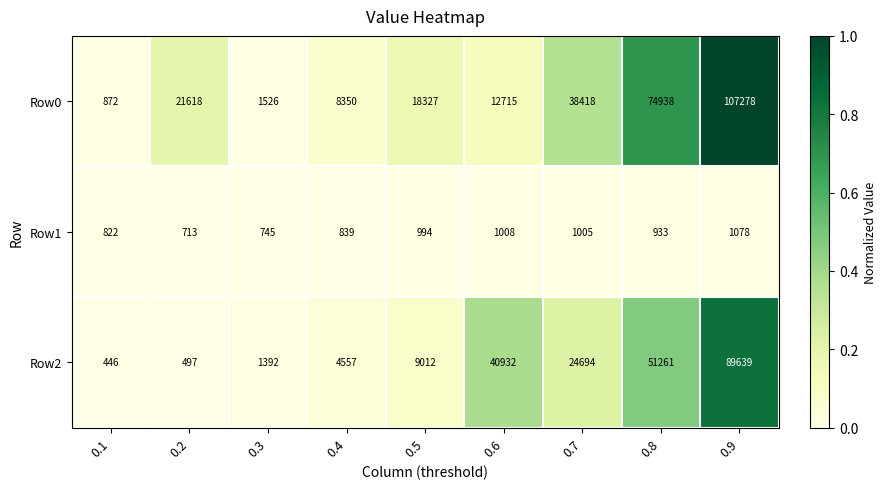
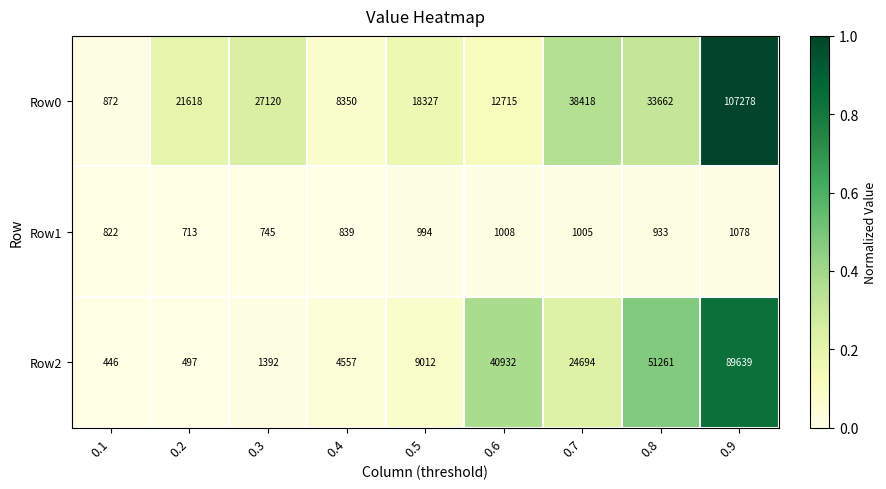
  {
    "Row0": {
      "0.1": 872,
      "0.2": 21618,
-     "0.3": 1526,
+     "0.3": 27120,
      "0.4": 8350,
      "0.5": 18327,
      "0.6": 12715,
      "0.7": 38418,
-     "0.8": 74938,
+     "0.8": 33662,
      "0.9": 107278
    },
    "Row1": {
      "0.1": 822,
      "0.2": 713,
      "0.3": 745,
      "0.4": 839,
      "0.5": 994,
      "0.6": 1008,
      "0.7": 1005,
      "0.8": 933,
      "0.9": 1078
    },
    "Row2": {
      "0.1": 446,
      "0.2": 497,
      "0.3": 1392,
      "0.4": 4557,
      "0.5": 9012,
      "0.6": 40932,
      "0.7": 24694,
      "0.8": 51261,
      "0.9": 89639
    }
  }
